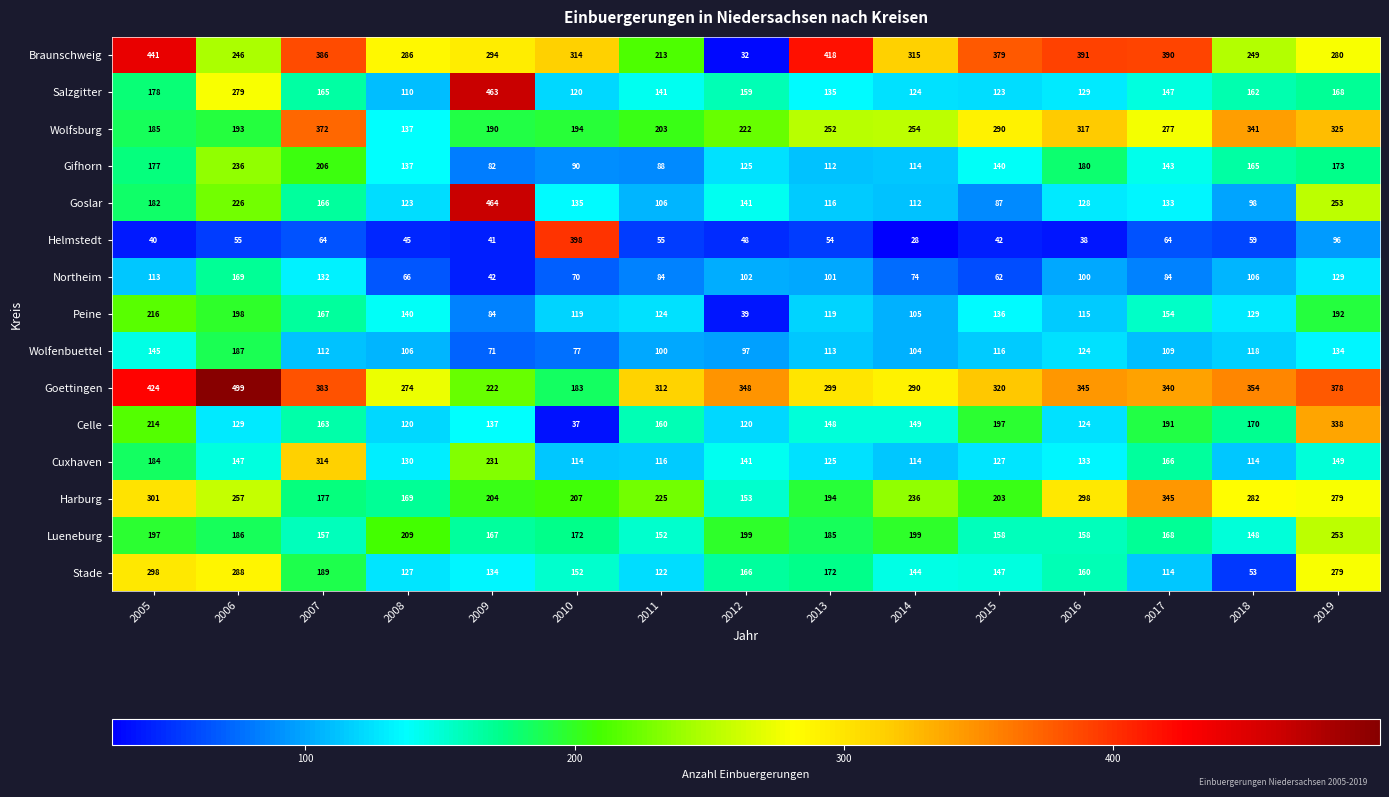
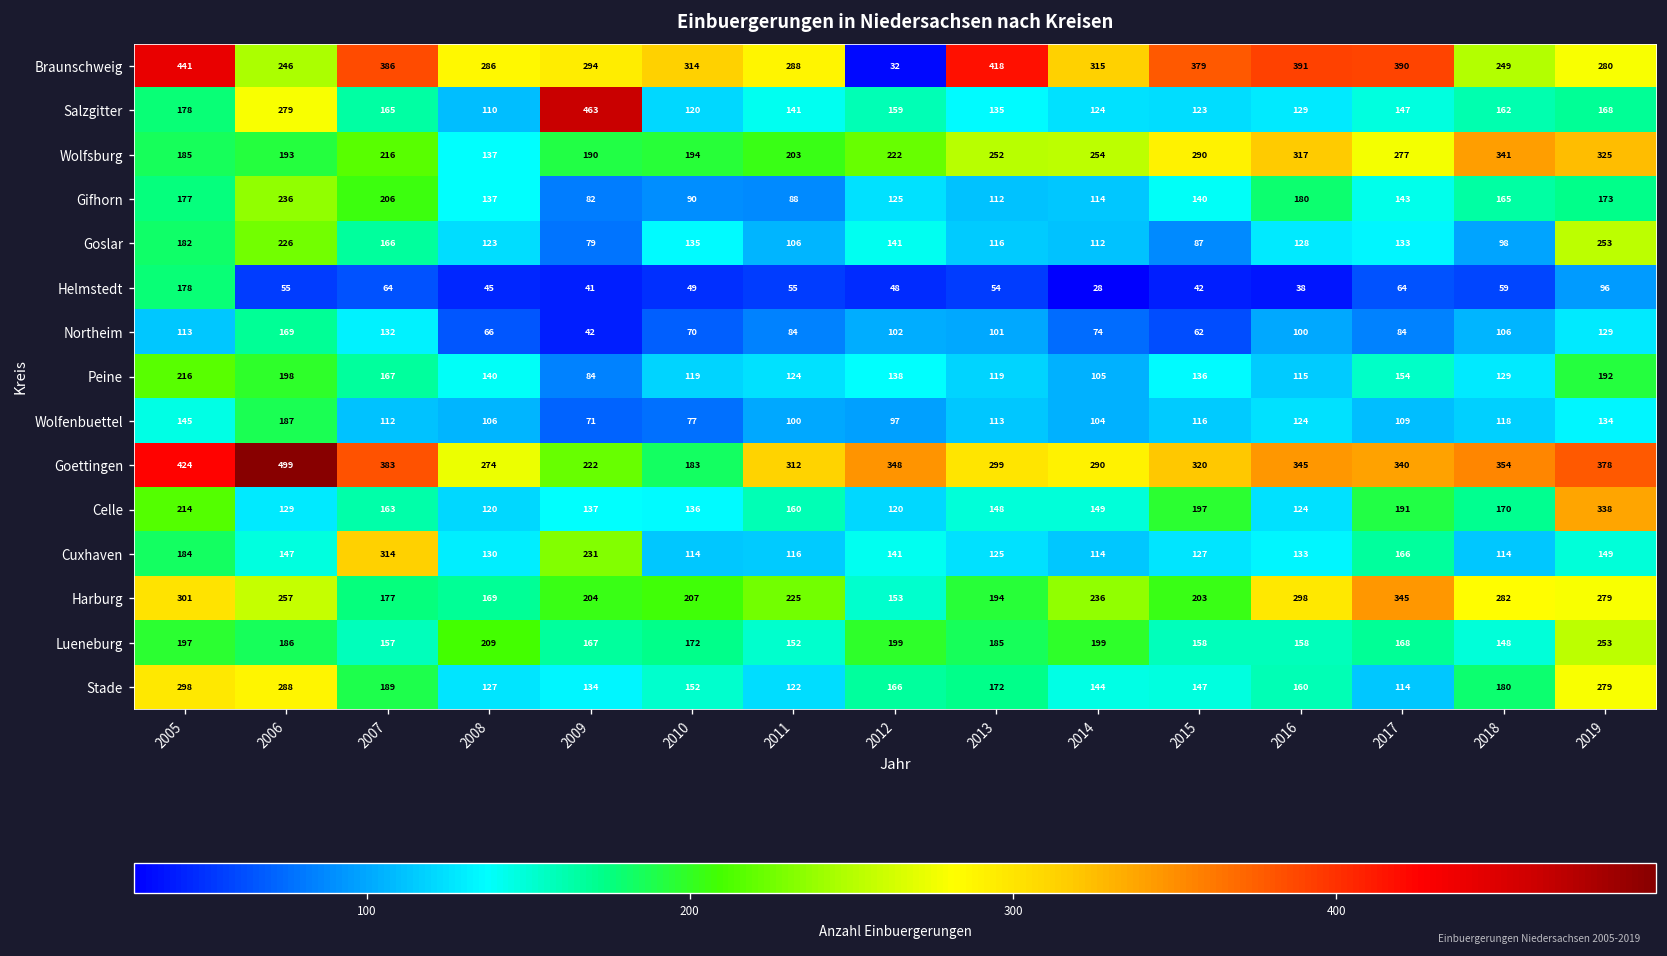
  {
    "Braunschweig": {
      "2005": 441,
      "2006": 246,
      "2007": 386,
      "2008": 286,
      "2009": 294,
      "2010": 314,
-     "2011": 213,
+     "2011": 288,
      "2012": 32,
      "2013": 418,
      "2014": 315,
      "2015": 379,
      "2016": 391,
      "2017": 390,
      "2018": 249,
      "2019": 280
    },
    "Wolfsburg": {
      "2005": 185,
      "2006": 193,
-     "2007": 372,
+     "2007": 216,
      "2008": 137,
      "2009": 190,
      "2010": 194,
      "2011": 203,
      "2012": 222,
      "2013": 252,
      "2014": 254,
      "2015": 290,
      "2016": 317,
      "2017": 277,
      "2018": 341,
      "2019": 325
    },
    "Goslar": {
      "2005": 182,
      "2006": 226,
      "2007": 166,
      "2008": 123,
-     "2009": 464,
+     "2009": 79,
      "2010": 135,
      "2011": 106,
      "2012": 141,
      "2013": 116,
      "2014": 112,
      "2015": 87,
      "2016": 128,
      "2017": 133,
      "2018": 98,
      "2019": 253
    },
    "Helmstedt": {
-     "2005": 40,
+     "2005": 178,
      "2006": 55,
      "2007": 64,
      "2008": 45,
      "2009": 41,
-     "2010": 398,
+     "2010": 49,
      "2011": 55,
      "2012": 48,
      "2013": 54,
      "2014": 28,
      "2015": 42,
      "2016": 38,
      "2017": 64,
      "2018": 59,
      "2019": 96
    },
    "Peine": {
      "2005": 216,
      "2006": 198,
      "2007": 167,
      "2008": 140,
      "2009": 84,
      "2010": 119,
      "2011": 124,
-     "2012": 39,
+     "2012": 138,
      "2013": 119,
      "2014": 105,
      "2015": 136,
      "2016": 115,
      "2017": 154,
      "2018": 129,
      "2019": 192
    },
    "Celle": {
      "2005": 214,
      "2006": 129,
      "2007": 163,
      "2008": 120,
      "2009": 137,
-     "2010": 37,
+     "2010": 136,
      "2011": 160,
      "2012": 120,
      "2013": 148,
      "2014": 149,
      "2015": 197,
      "2016": 124,
      "2017": 191,
      "2018": 170,
      "2019": 338
    },
    "Stade": {
      "2005": 298,
      "2006": 288,
      "2007": 189,
      "2008": 127,
      "2009": 134,
      "2010": 152,
      "2011": 122,
      "2012": 166,
      "2013": 172,
      "2014": 144,
      "2015": 147,
      "2016": 160,
      "2017": 114,
-     "2018": 53,
+     "2018": 180,
      "2019": 279
    }
  }
